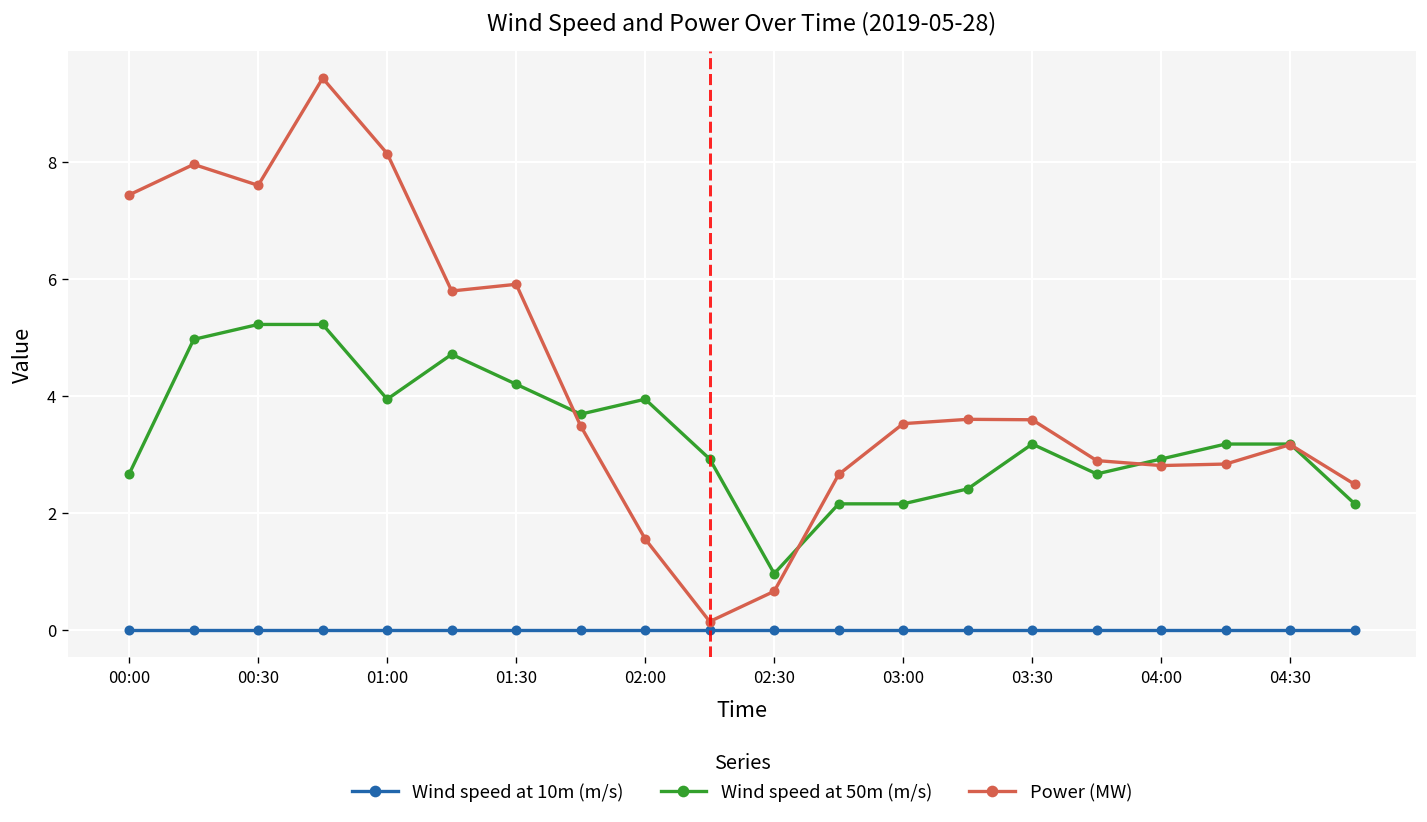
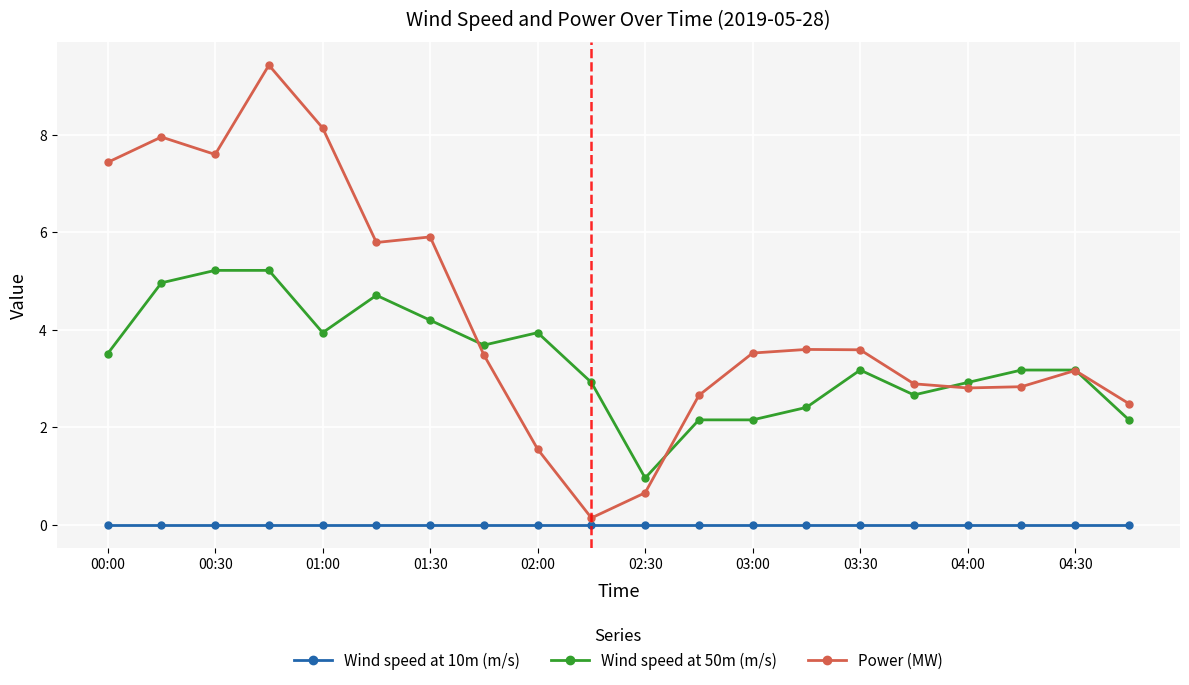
  {
    "Wind speed at 10m (m/s)": {
      "00:00": 0.0,
      "00:30": 0.0,
      "01:00": 0.0,
      "01:30": 0.0,
      "02:00": 0.0,
      "02:30": 0.0,
      "03:00": 0.0,
      "03:30": 0.0,
      "04:00": 0.0,
      "04:30": 0.0
    },
    "Wind speed at 50m (m/s)": {
-     "00:00": 2.7,
+     "00:00": 3.5,
      "00:30": 5.2,
      "01:00": 3.9,
      "01:30": 4.2,
      "02:00": 3.9,
      "02:30": 1.0,
      "03:00": 2.1,
      "03:30": 3.2,
      "04:00": 2.9
    },
    "Power (MW)": {
      "00:00": 7.4,
      "00:30": 7.6,
      "01:00": 8.1,
      "01:30": 5.9,
      "02:00": 1.5,
      "02:30": 0.7,
      "03:00": 3.5,
      "03:30": 3.6,
      "04:00": 2.8
    }
  }
